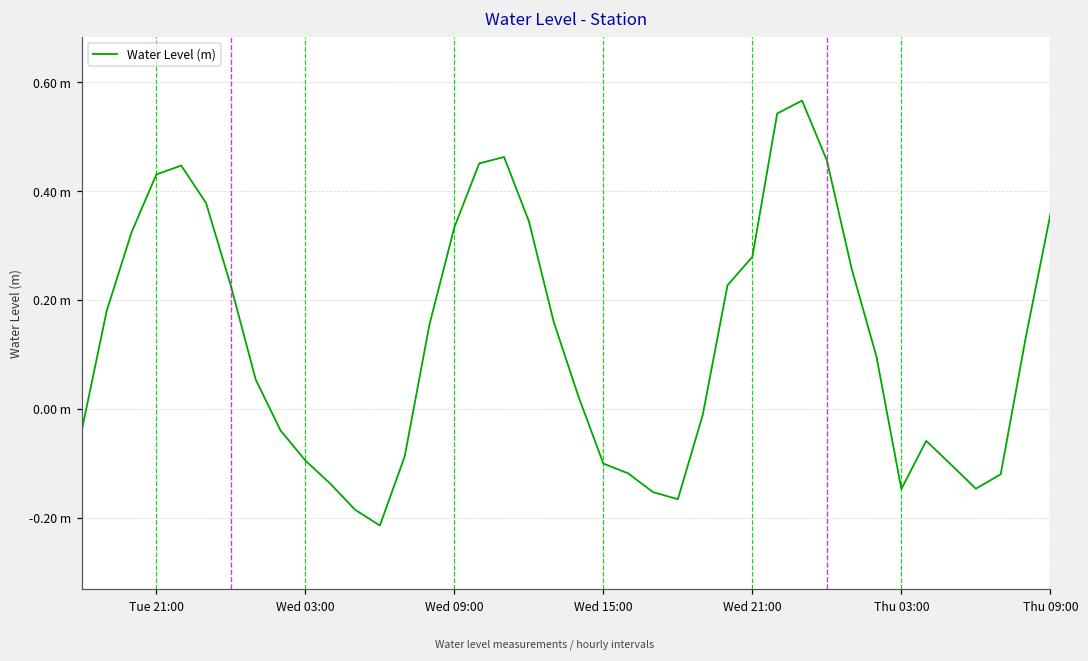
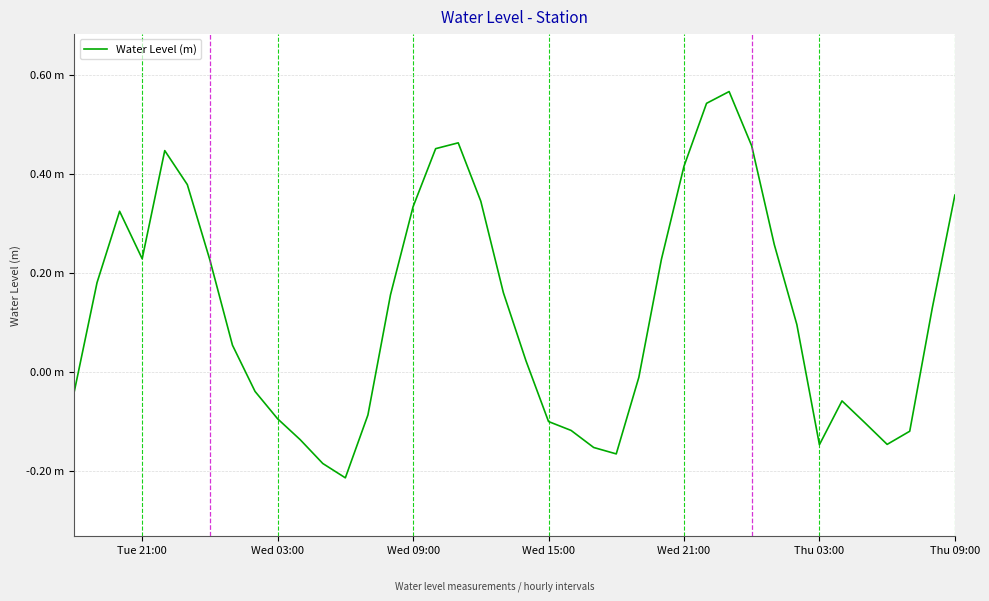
  {
-   "Tue 21:00": "0.43 m",
+   "Tue 21:00": "0.23 m",
    "Wed 03:00": "-0.10 m",
    "Wed 09:00": "0.33 m",
    "Wed 15:00": "-0.10 m",
-   "Wed 21:00": "0.28 m",
+   "Wed 21:00": "0.41 m",
    "Thu 03:00": "-0.15 m",
    "Thu 09:00": "0.36 m"
  }
